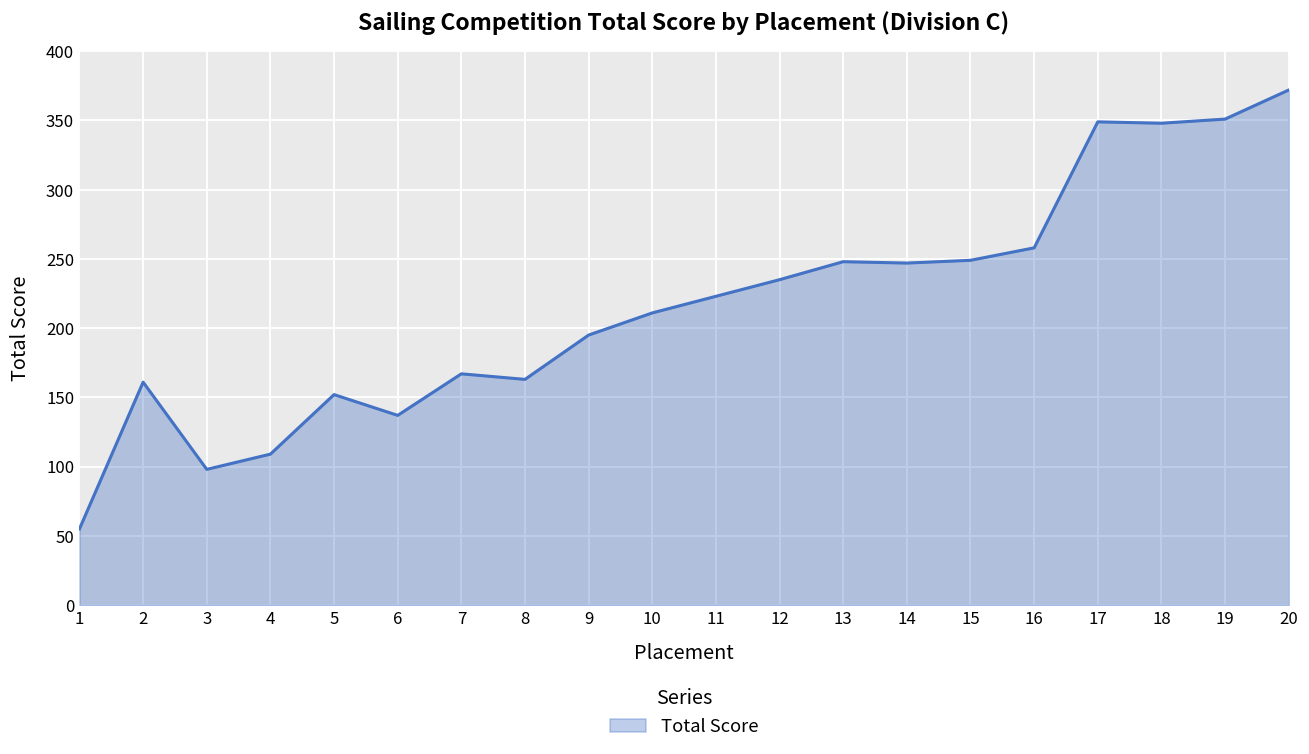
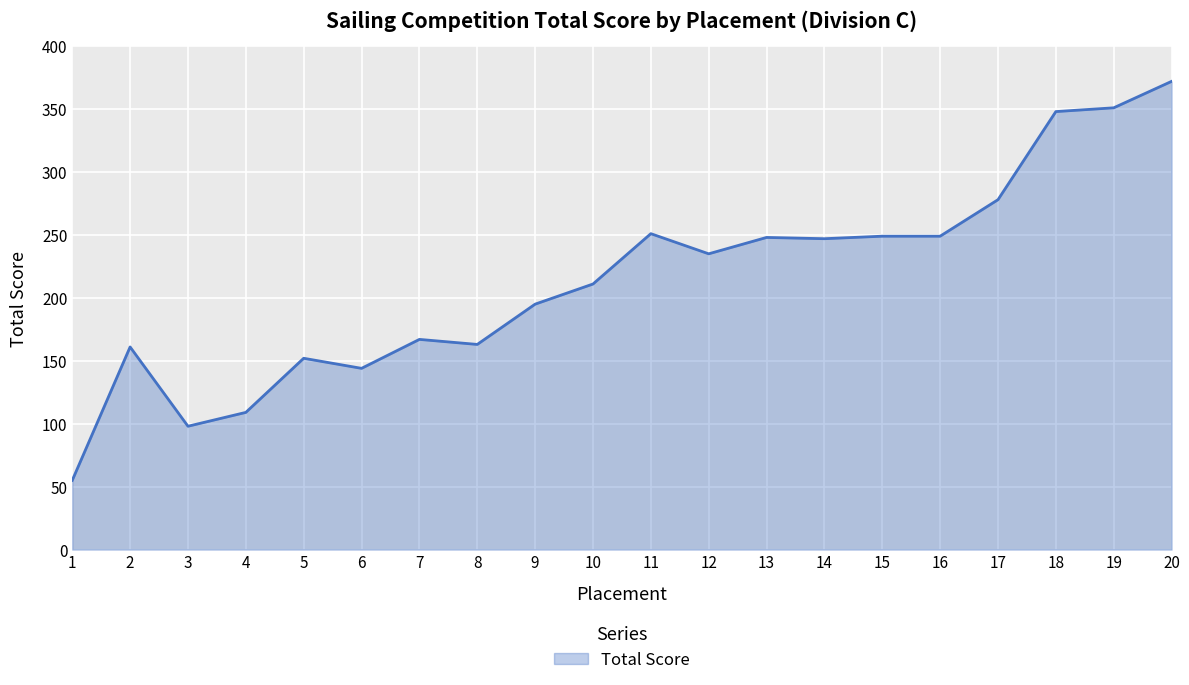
  {
    "1": 55,
    "2": 161,
    "3": 98,
    "4": 109,
    "5": 152,
-   "6": 137,
+   "6": 144,
    "7": 167,
    "8": 163,
    "9": 195,
    "10": 211,
-   "11": 223,
+   "11": 251,
    "12": 235,
    "13": 248,
    "14": 247,
    "15": 249,
-   "16": 258,
-   "17": 349,
+   "16": 249,
+   "17": 278,
    "18": 348,
    "19": 351,
    "20": 372
  }
